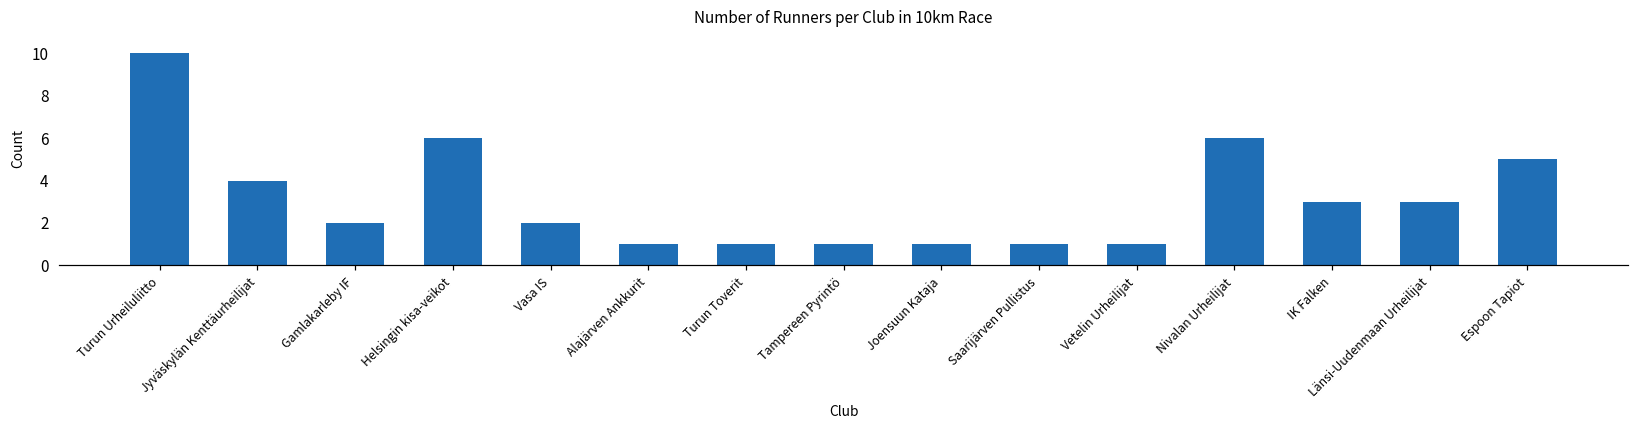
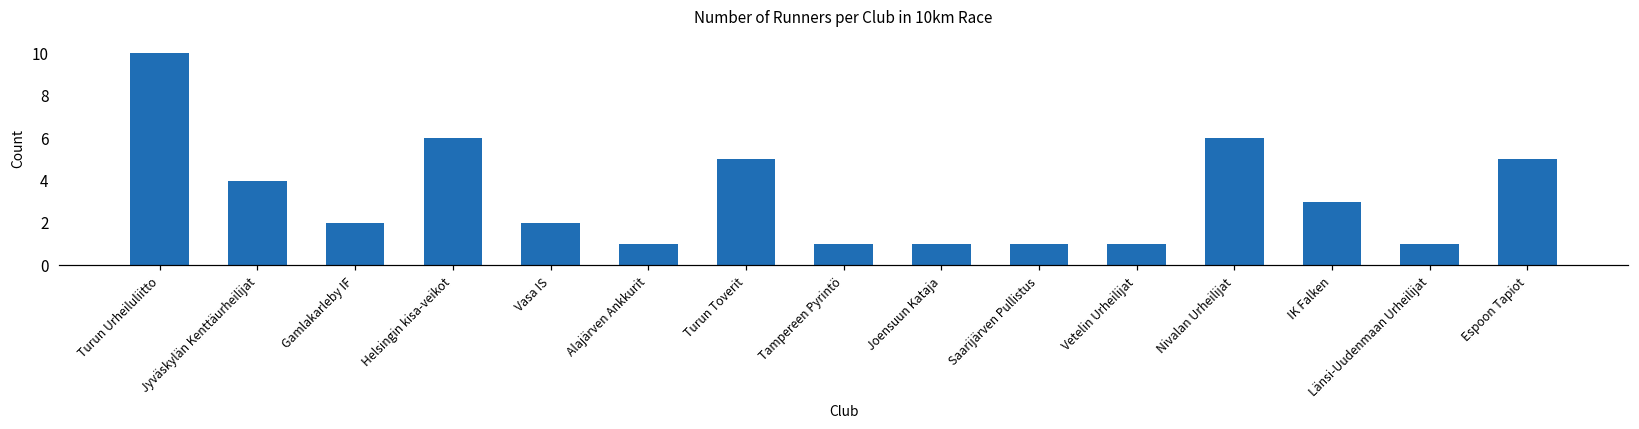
  {
    "Turun Urheiluliitto": 10,
    "Jyväskylän Kenttäurheilijat": 4,
    "Gamlakarleby IF": 2,
    "Helsingin kisa-veikot": 6,
    "Vasa IS": 2,
    "Alajärven Ankkurit": 1,
-   "Turun Toverit": 1,
+   "Turun Toverit": 5,
    "Tampereen Pyrintö": 1,
    "Joensuun Kataja": 1,
    "Saarijärven Pullistus": 1,
    "Vetelin Urheilijat": 1,
    "Nivalan Urheilijat": 6,
    "IK Falken": 3,
-   "Länsi-Uudenmaan Urheilijat": 3,
+   "Länsi-Uudenmaan Urheilijat": 1,
    "Espoon Tapiot": 5
  }
